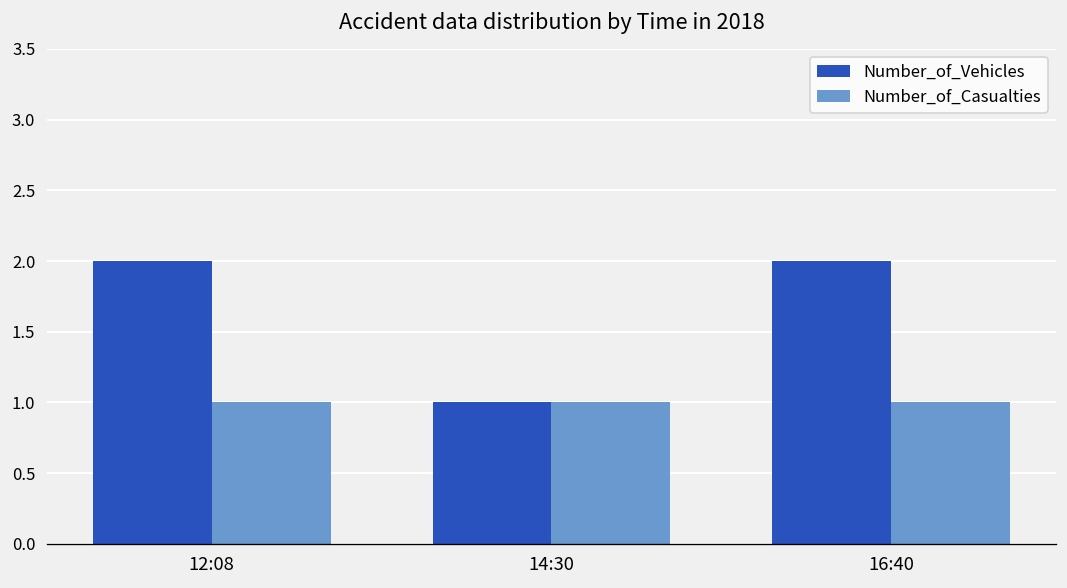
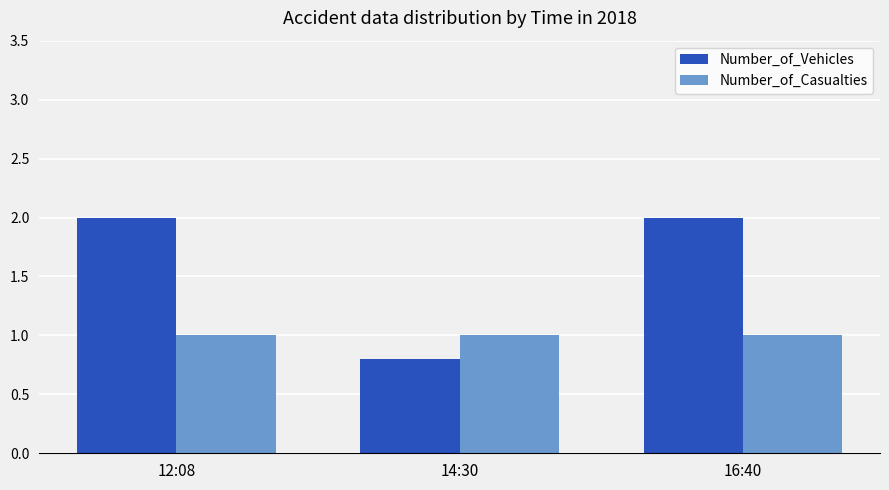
  {
    "Number_of_Vehicles": {
      "12:08": 2.0,
-     "14:30": 1.0,
+     "14:30": 0.8,
      "16:40": 2.0
    },
    "Number_of_Casualties": {
      "12:08": 1.0,
      "14:30": 1.0,
      "16:40": 1.0
    }
  }
